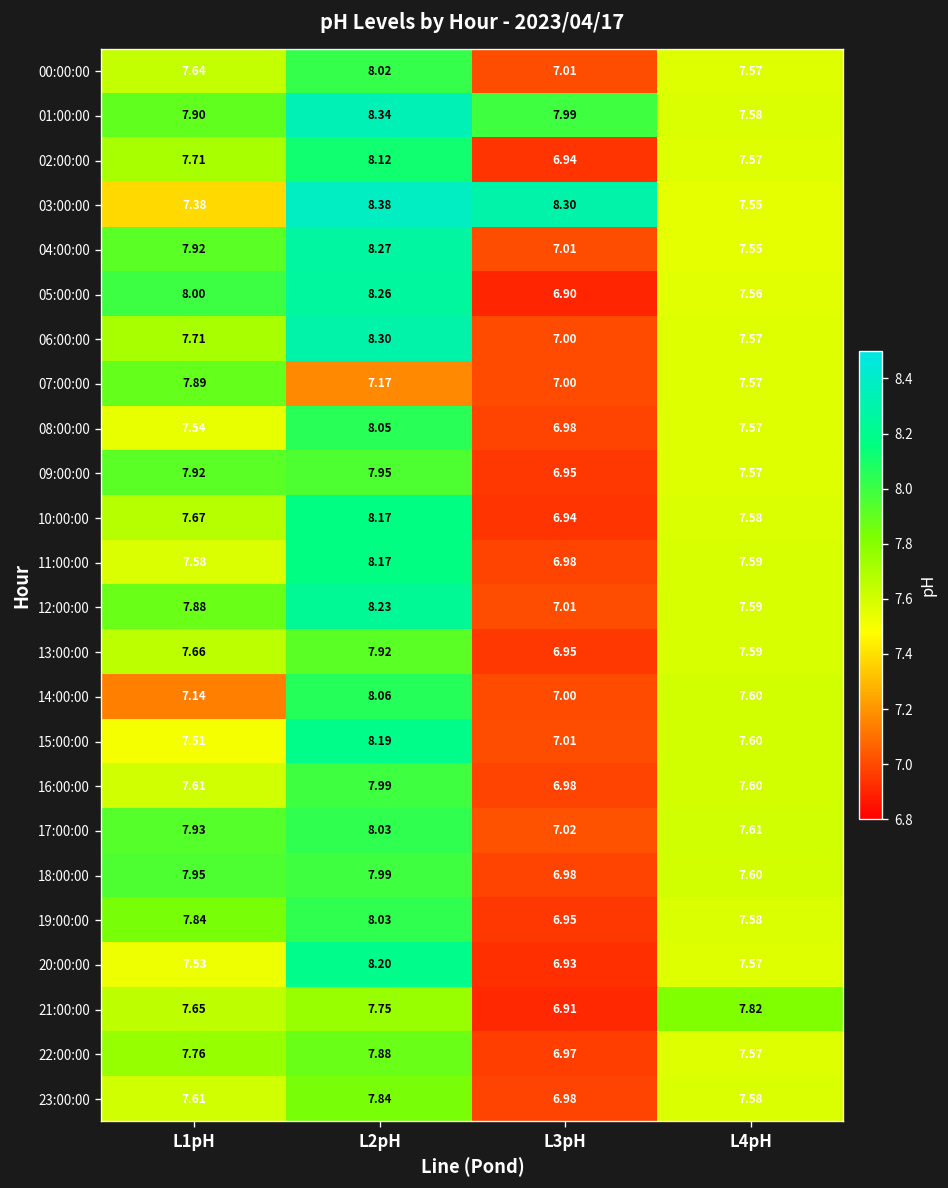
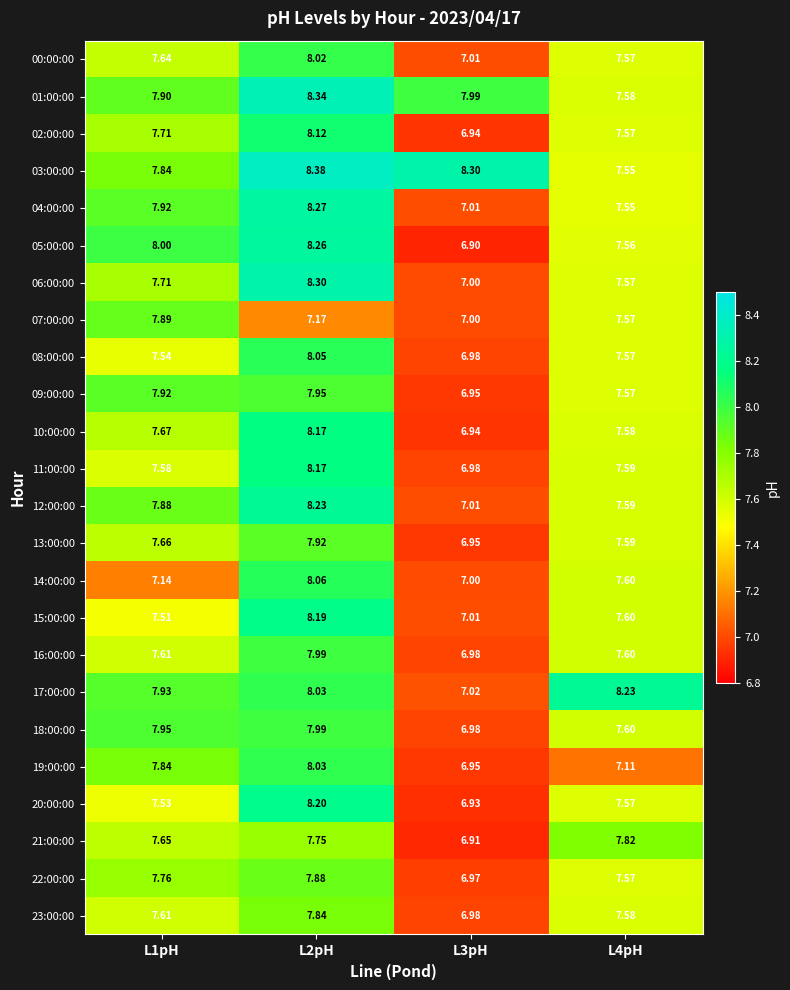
  {
    "00:00:00": {
      "L1pH": 7.64,
      "L2pH": 8.02,
      "L3pH": 7.01,
      "L4pH": 7.57
    },
    "01:00:00": {
      "L1pH": 7.90,
      "L2pH": 8.34,
      "L3pH": 7.99,
      "L4pH": 7.58
    },
    "02:00:00": {
      "L1pH": 7.71,
      "L2pH": 8.12,
      "L3pH": 6.94,
      "L4pH": 7.57
    },
    "03:00:00": {
-     "L1pH": 7.38,
+     "L1pH": 7.84,
      "L2pH": 8.38,
      "L3pH": 8.30,
      "L4pH": 7.55
    },
    "04:00:00": {
      "L1pH": 7.92,
      "L2pH": 8.27,
      "L3pH": 7.01,
      "L4pH": 7.55
    },
    "05:00:00": {
      "L1pH": 8.00,
      "L2pH": 8.26,
      "L3pH": 6.90,
      "L4pH": 7.56
    },
    "06:00:00": {
      "L1pH": 7.71,
      "L2pH": 8.30,
      "L3pH": 7.00,
      "L4pH": 7.57
    },
    "07:00:00": {
      "L1pH": 7.89,
      "L2pH": 7.17,
      "L3pH": 7.00,
      "L4pH": 7.57
    },
    "08:00:00": {
      "L1pH": 7.54,
      "L2pH": 8.05,
      "L3pH": 6.98,
      "L4pH": 7.57
    },
    "09:00:00": {
      "L1pH": 7.92,
      "L2pH": 7.95,
      "L3pH": 6.95,
      "L4pH": 7.57
    },
    "10:00:00": {
      "L1pH": 7.67,
      "L2pH": 8.17,
      "L3pH": 6.94,
      "L4pH": 7.58
    },
    "11:00:00": {
      "L1pH": 7.58,
      "L2pH": 8.17,
      "L3pH": 6.98,
      "L4pH": 7.59
    },
    "12:00:00": {
      "L1pH": 7.88,
      "L2pH": 8.23,
      "L3pH": 7.01,
      "L4pH": 7.59
    },
    "13:00:00": {
      "L1pH": 7.66,
      "L2pH": 7.92,
      "L3pH": 6.95,
      "L4pH": 7.59
    },
    "14:00:00": {
      "L1pH": 7.14,
      "L2pH": 8.06,
      "L3pH": 7.00,
      "L4pH": 7.60
    },
    "15:00:00": {
      "L1pH": 7.51,
      "L2pH": 8.19,
      "L3pH": 7.01,
      "L4pH": 7.60
    },
    "16:00:00": {
      "L1pH": 7.61,
      "L2pH": 7.99,
      "L3pH": 6.98,
      "L4pH": 7.60
    },
    "17:00:00": {
      "L1pH": 7.93,
      "L2pH": 8.03,
      "L3pH": 7.02,
-     "L4pH": 7.61
+     "L4pH": 8.23
    },
    "18:00:00": {
      "L1pH": 7.95,
      "L2pH": 7.99,
      "L3pH": 6.98,
      "L4pH": 7.60
    },
    "19:00:00": {
      "L1pH": 7.84,
      "L2pH": 8.03,
      "L3pH": 6.95,
-     "L4pH": 7.58
+     "L4pH": 7.11
    },
    "20:00:00": {
      "L1pH": 7.53,
      "L2pH": 8.20,
      "L3pH": 6.93,
      "L4pH": 7.57
    },
    "21:00:00": {
      "L1pH": 7.65,
      "L2pH": 7.75,
      "L3pH": 6.91,
      "L4pH": 7.82
    },
    "22:00:00": {
      "L1pH": 7.76,
      "L2pH": 7.88,
      "L3pH": 6.97,
      "L4pH": 7.57
    },
    "23:00:00": {
      "L1pH": 7.61,
      "L2pH": 7.84,
      "L3pH": 6.98,
      "L4pH": 7.58
    }
  }
